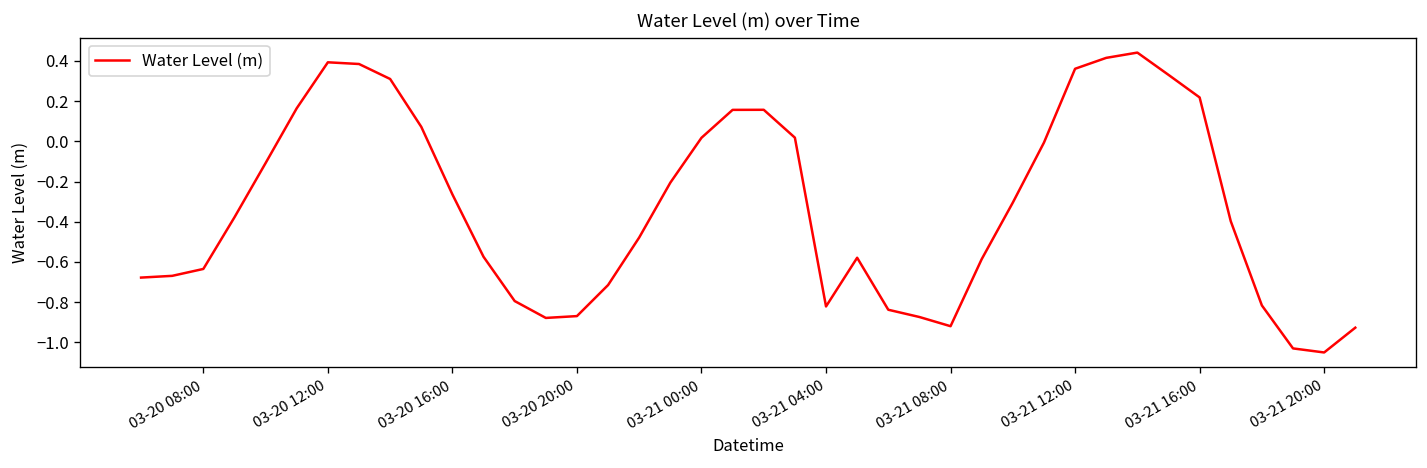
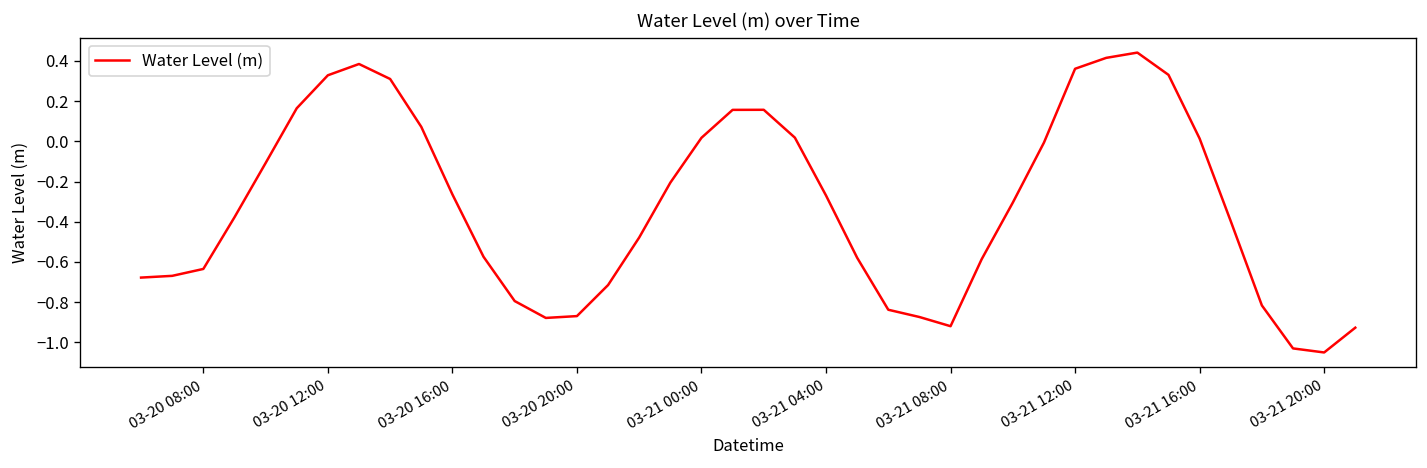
  {
    "03-20 08:00": -0.63,
-   "03-20 12:00": 0.39,
+   "03-20 12:00": 0.33,
    "03-20 16:00": -0.26,
    "03-20 20:00": -0.87,
    "03-21 00:00": 0.02,
-   "03-21 04:00": -0.82,
+   "03-21 04:00": -0.27,
    "03-21 08:00": -0.92,
    "03-21 12:00": 0.36,
-   "03-21 16:00": 0.22,
+   "03-21 16:00": 0.01,
    "03-21 20:00": -1.05
  }
